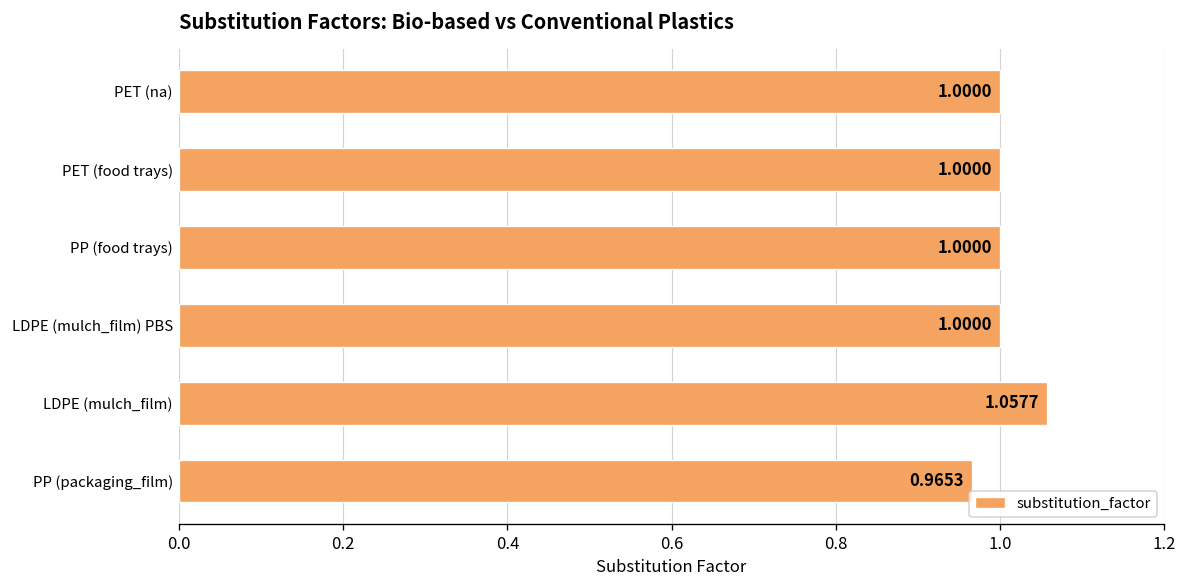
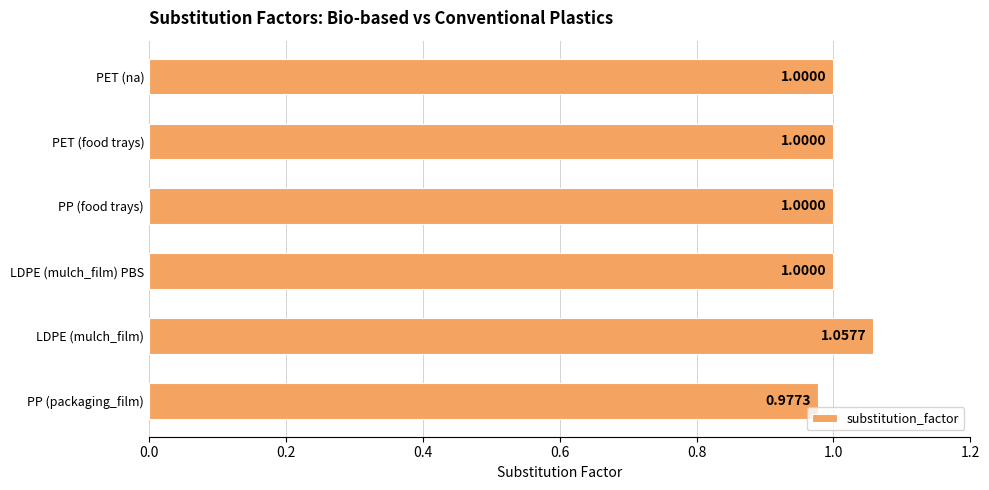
  {
    "PET (na)": 1.0000,
    "PET (food trays)": 1.0000,
    "PP (food trays)": 1.0000,
    "LDPE (mulch_film) PBS": 1.0000,
    "LDPE (mulch_film)": 1.0577,
-   "PP (packaging_film)": 0.9653
+   "PP (packaging_film)": 0.9773
  }
